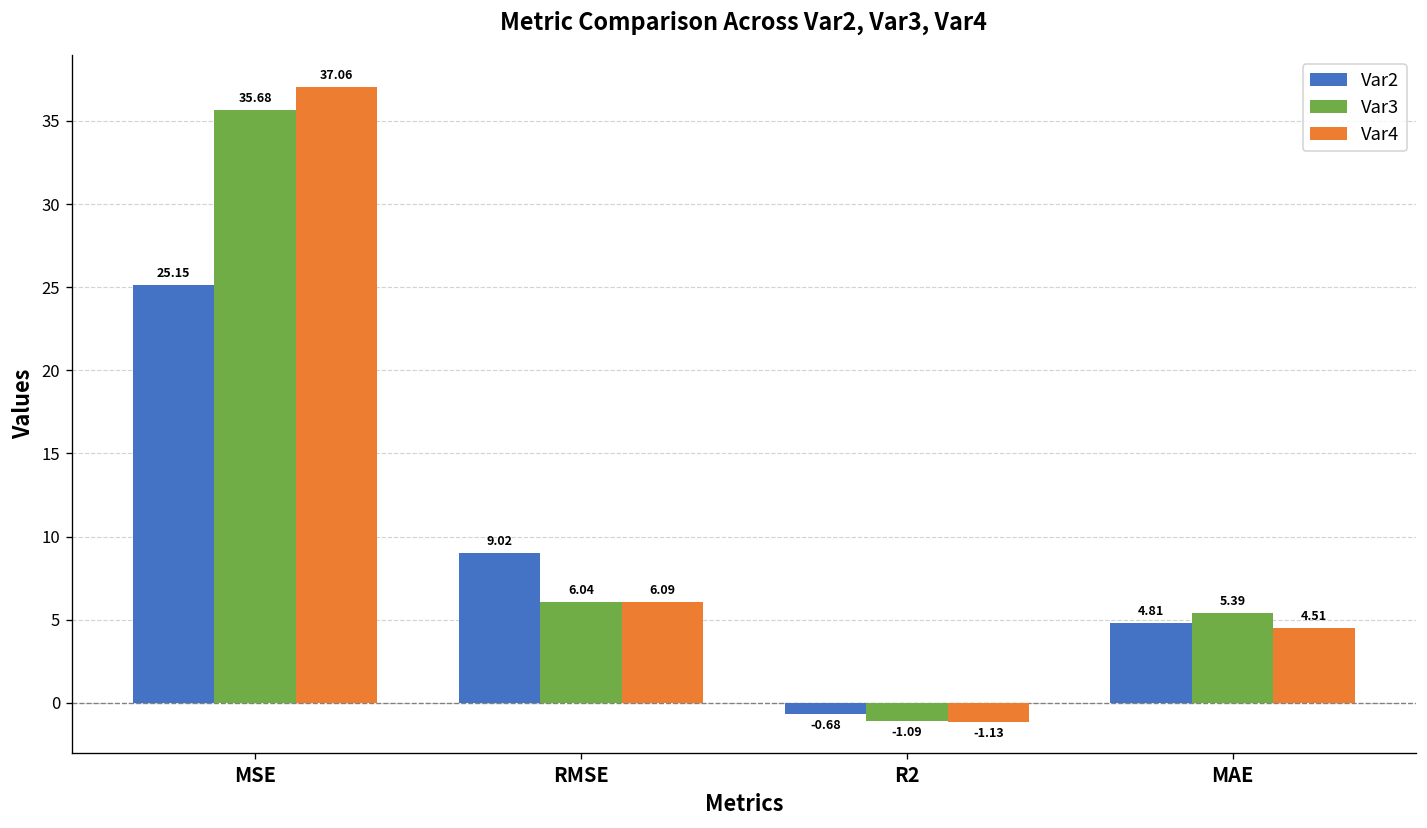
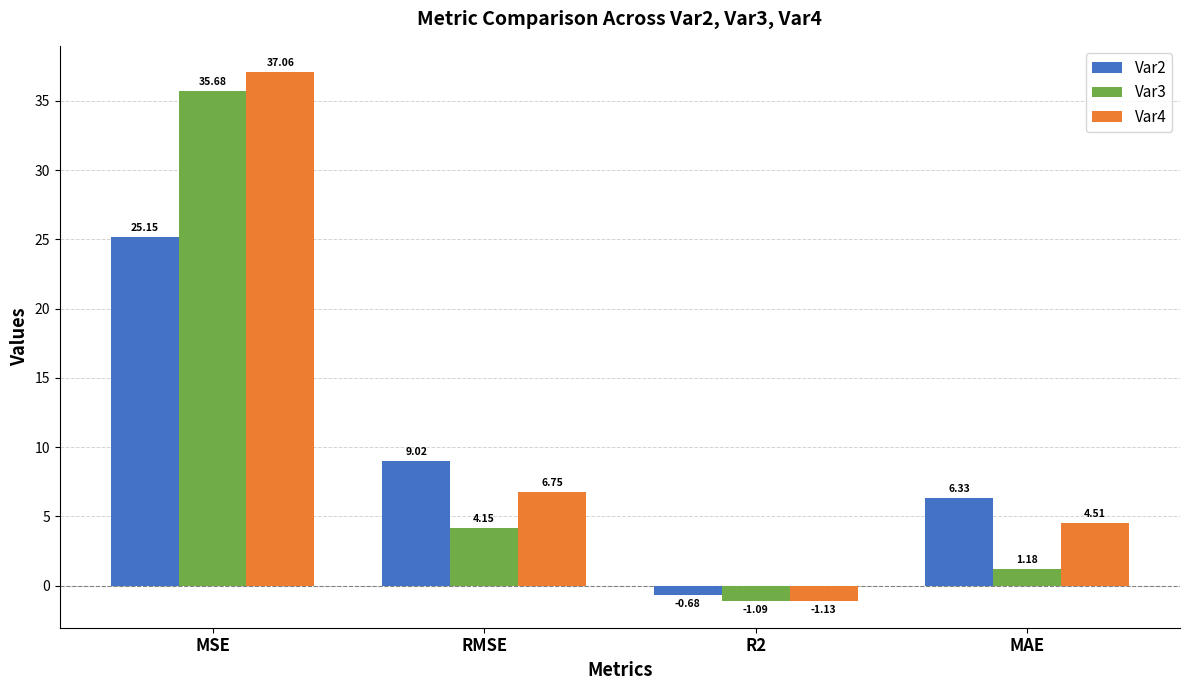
  {
    "Var2": {
      "MSE": 25.15,
      "RMSE": 9.02,
      "R2": -0.68,
-     "MAE": 4.81
+     "MAE": 6.33
    },
    "Var3": {
      "MSE": 35.68,
-     "RMSE": 6.04,
+     "RMSE": 4.15,
      "R2": -1.09,
-     "MAE": 5.39
+     "MAE": 1.18
    },
    "Var4": {
      "MSE": 37.06,
-     "RMSE": 6.09,
+     "RMSE": 6.75,
      "R2": -1.13,
      "MAE": 4.51
    }
  }
